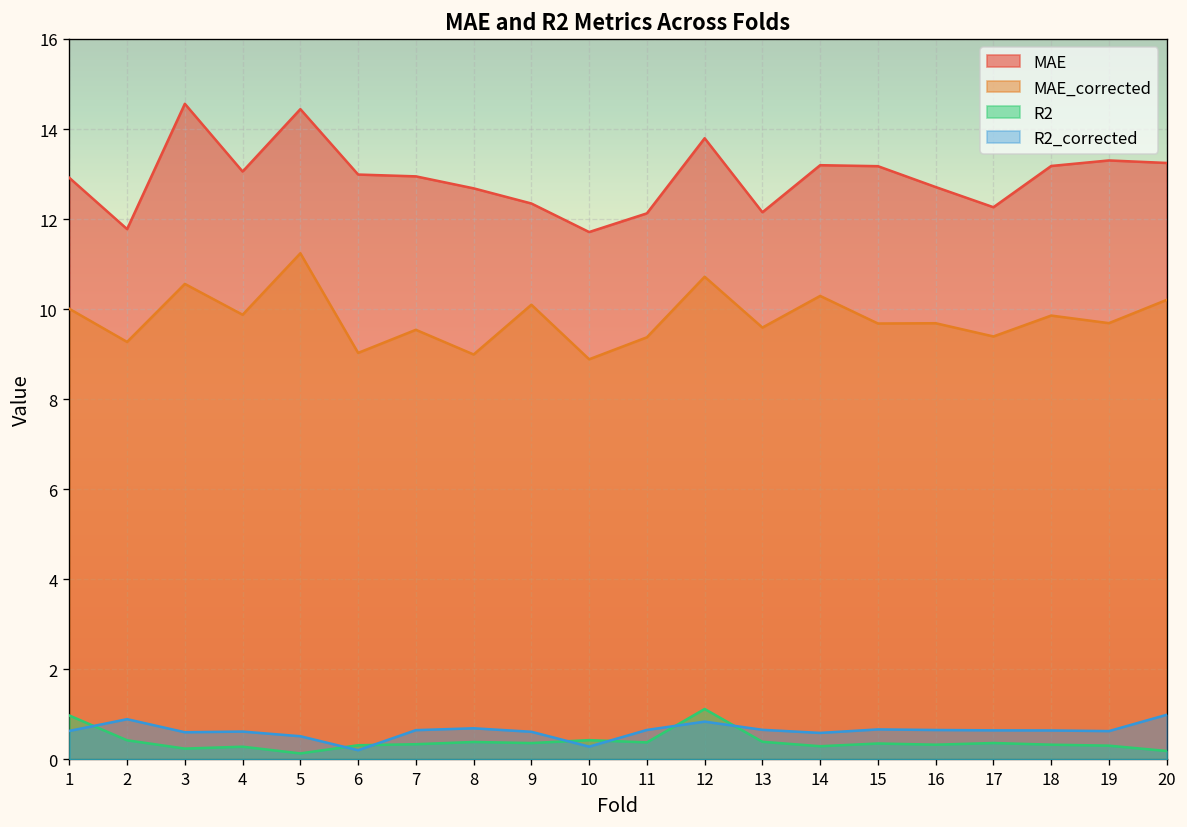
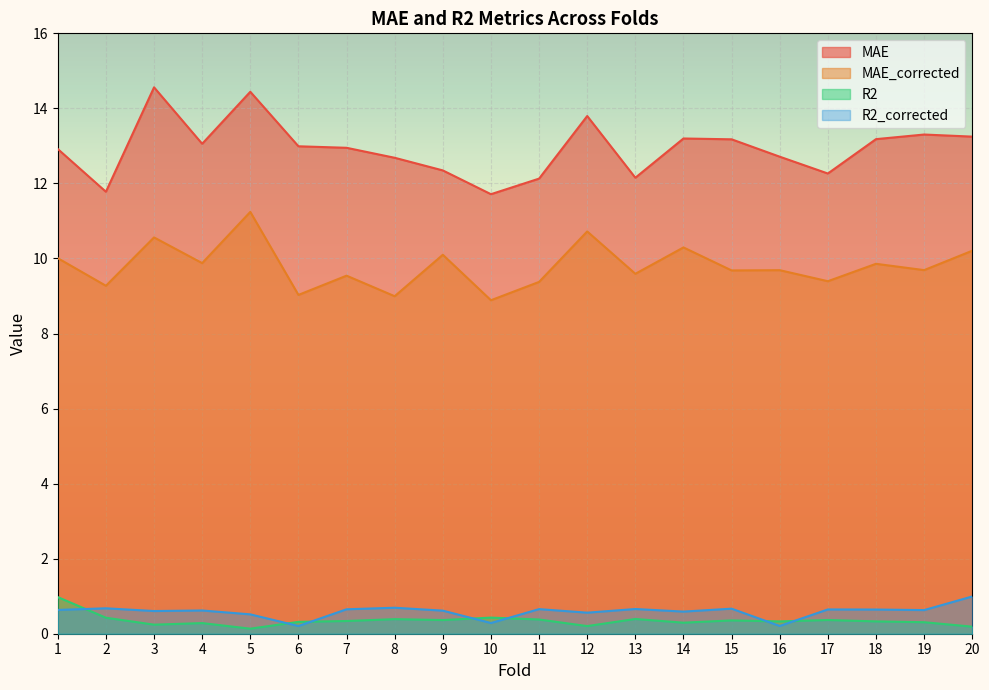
  {
    "R2": {
      "1": 1.0,
      "2": 0.4,
      "3": 0.2,
      "4": 0.3,
      "5": 0.1,
      "6": 0.3,
      "7": 0.3,
      "8": 0.4,
      "9": 0.4,
      "10": 0.4,
      "11": 0.4,
-     "12": 1.1,
+     "12": 0.2,
      "13": 0.4,
      "14": 0.3,
      "15": 0.4,
      "16": 0.3,
      "17": 0.4,
      "18": 0.3,
      "19": 0.3,
      "20": 0.2
    },
    "R2_corrected": {
      "1": 0.6,
-     "2": 0.9,
+     "2": 0.7,
      "3": 0.6,
      "4": 0.6,
      "5": 0.5,
      "6": 0.2,
      "7": 0.7,
      "8": 0.7,
      "9": 0.6,
      "10": 0.3,
      "11": 0.7,
-     "12": 0.8,
+     "12": 0.6,
      "13": 0.7,
      "14": 0.6,
      "15": 0.7,
-     "16": 0.7,
+     "16": 0.2,
      "17": 0.6,
      "18": 0.6,
      "19": 0.6,
      "20": 1.0
    }
  }
